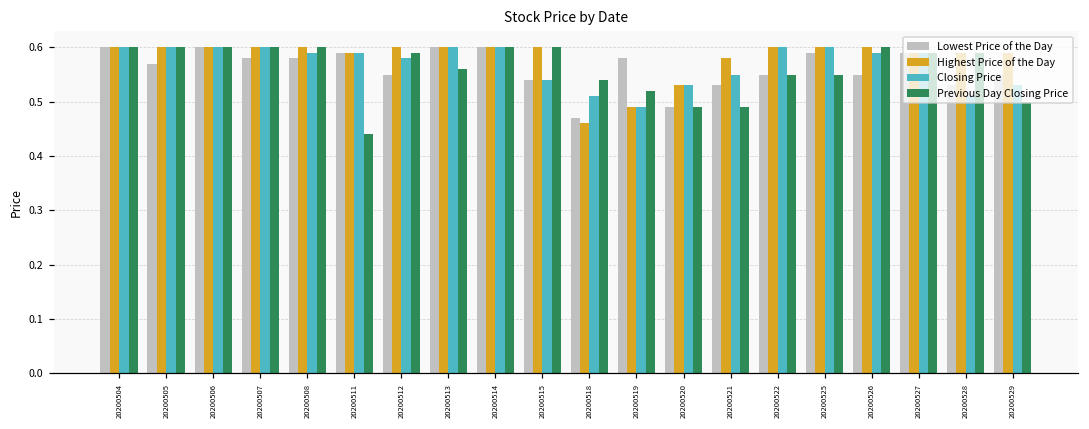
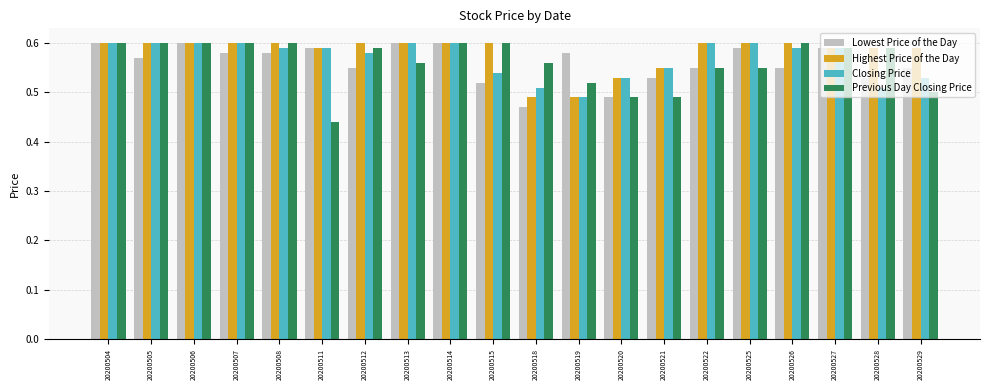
  {
    "Lowest Price of the Day": {
      "20200504": 0.60,
      "20200505": 0.57,
      "20200506": 0.60,
      "20200507": 0.58,
      "20200508": 0.58,
      "20200511": 0.59,
      "20200512": 0.55,
      "20200513": 0.60,
      "20200514": 0.60,
-     "20200515": 0.54,
+     "20200515": 0.52,
      "20200518": 0.47,
      "20200519": 0.58,
      "20200520": 0.49,
      "20200521": 0.53,
      "20200522": 0.55,
      "20200525": 0.59,
      "20200526": 0.55
    },
    "Highest Price of the Day": {
      "20200504": 0.60,
      "20200505": 0.60,
      "20200506": 0.60,
      "20200507": 0.60,
      "20200508": 0.60,
      "20200511": 0.59,
      "20200512": 0.60,
      "20200513": 0.60,
      "20200514": 0.60,
      "20200515": 0.60,
-     "20200518": 0.46,
+     "20200518": 0.49,
      "20200519": 0.49,
      "20200520": 0.53,
-     "20200521": 0.58,
+     "20200521": 0.55,
      "20200522": 0.60,
      "20200525": 0.60,
      "20200526": 0.60
    },
    "Closing Price": {
      "20200504": 0.60,
      "20200505": 0.60,
      "20200506": 0.60,
      "20200507": 0.60,
      "20200508": 0.59,
      "20200511": 0.59,
      "20200512": 0.58,
      "20200513": 0.60,
      "20200514": 0.60,
      "20200515": 0.54,
      "20200518": 0.51,
      "20200519": 0.49,
      "20200520": 0.53,
      "20200521": 0.55,
      "20200522": 0.60,
      "20200525": 0.60,
      "20200526": 0.59
    },
    "Previous Day Closing Price": {
      "20200504": 0.60,
      "20200505": 0.60,
      "20200506": 0.60,
      "20200507": 0.60,
      "20200508": 0.60,
      "20200511": 0.44,
      "20200512": 0.59,
      "20200513": 0.56,
      "20200514": 0.60,
      "20200515": 0.60,
-     "20200518": 0.54,
+     "20200518": 0.56,
      "20200519": 0.52,
      "20200520": 0.49,
      "20200521": 0.49,
      "20200522": 0.55,
      "20200525": 0.55,
      "20200526": 0.60
    }
  }
